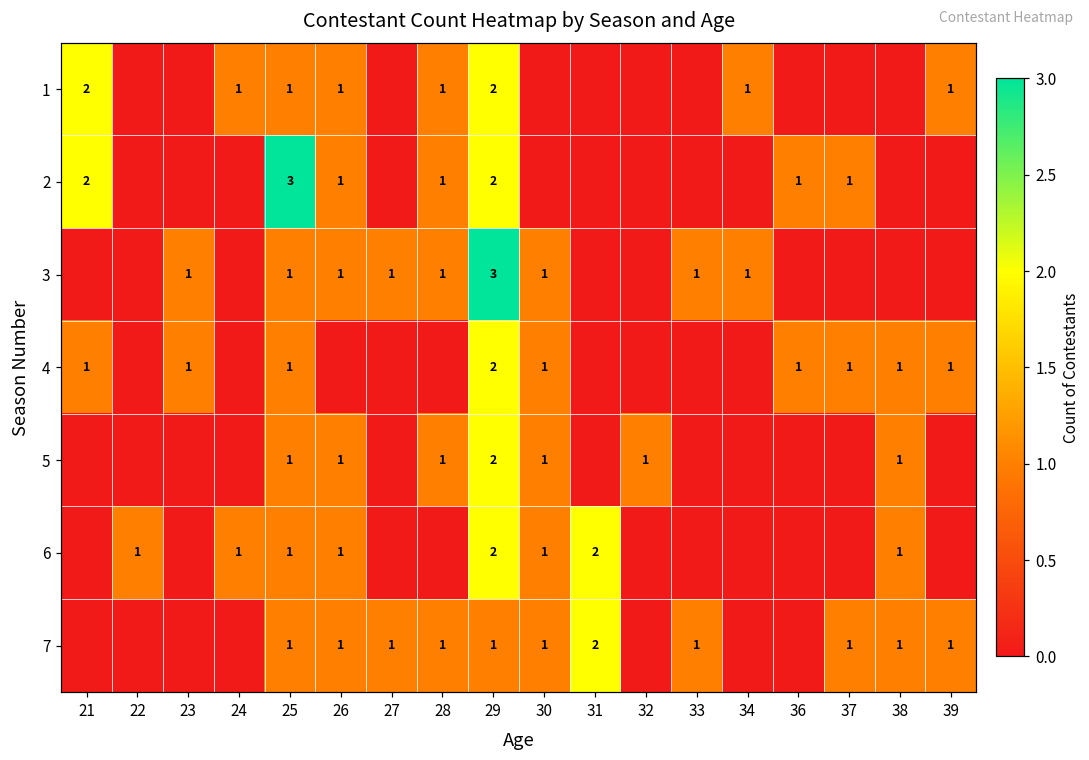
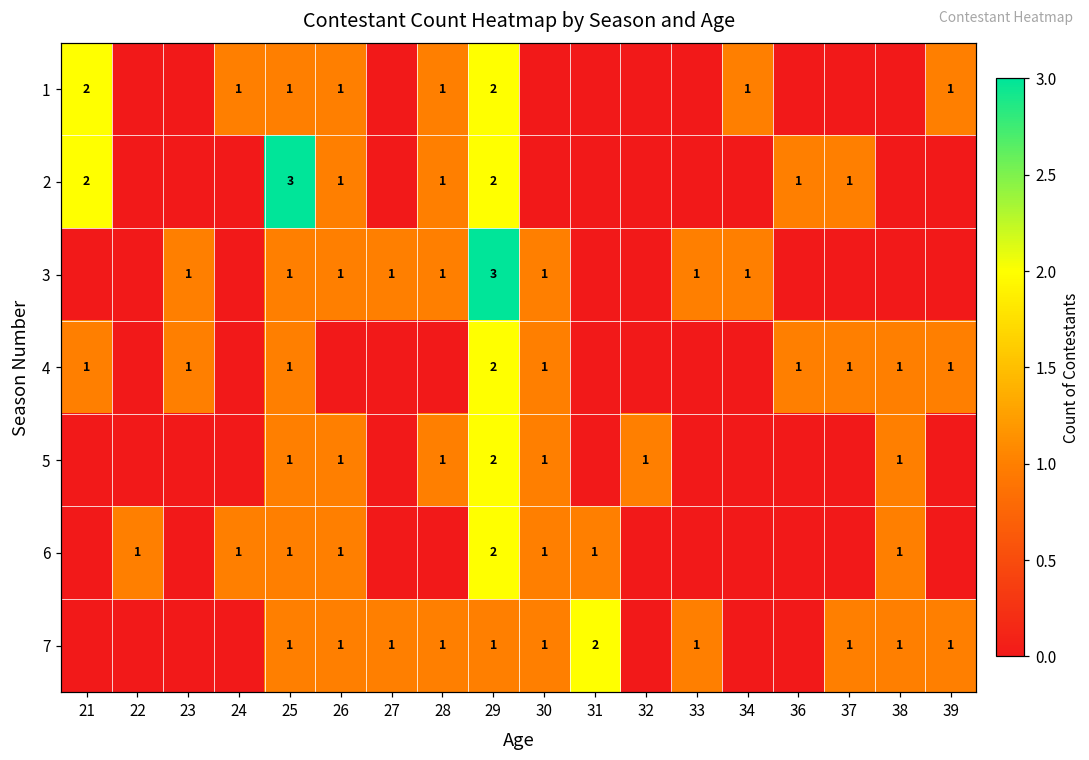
  {
    "1": {
      "21": 2,
      "24": 1,
      "25": 1,
      "26": 1,
      "28": 1,
      "29": 2,
      "34": 1,
      "39": 1
    },
    "2": {
      "21": 2,
      "25": 3,
      "26": 1,
      "28": 1,
      "29": 2,
      "36": 1,
      "37": 1
    },
    "3": {
      "23": 1,
      "25": 1,
      "26": 1,
      "27": 1,
      "28": 1,
      "29": 3,
      "30": 1,
      "33": 1,
      "34": 1
    },
    "4": {
      "21": 1,
      "23": 1,
      "25": 1,
      "29": 2,
      "30": 1,
      "36": 1,
      "37": 1,
      "38": 1,
      "39": 1
    },
    "5": {
      "25": 1,
      "26": 1,
      "28": 1,
      "29": 2,
      "30": 1,
      "32": 1,
      "38": 1
    },
    "6": {
      "22": 1,
      "24": 1,
      "25": 1,
      "26": 1,
      "29": 2,
      "30": 1,
-     "31": 2,
+     "31": 1,
      "38": 1
    },
    "7": {
      "25": 1,
      "26": 1,
      "27": 1,
      "28": 1,
      "29": 1,
      "30": 1,
      "31": 2,
      "33": 1,
      "37": 1,
      "38": 1,
      "39": 1
    }
  }
